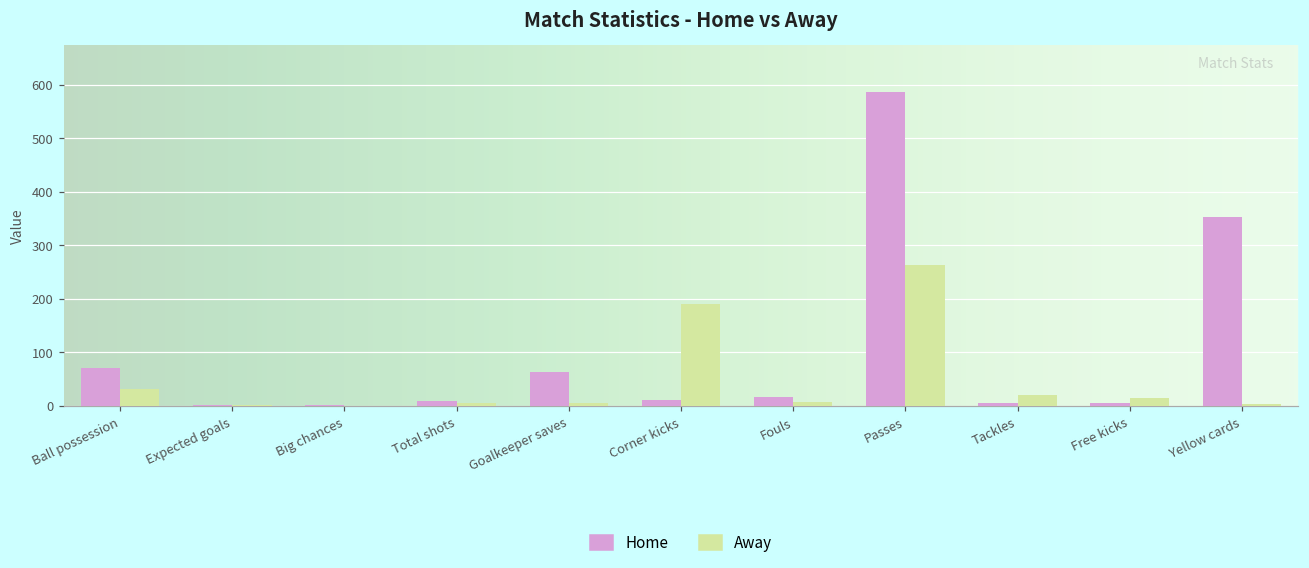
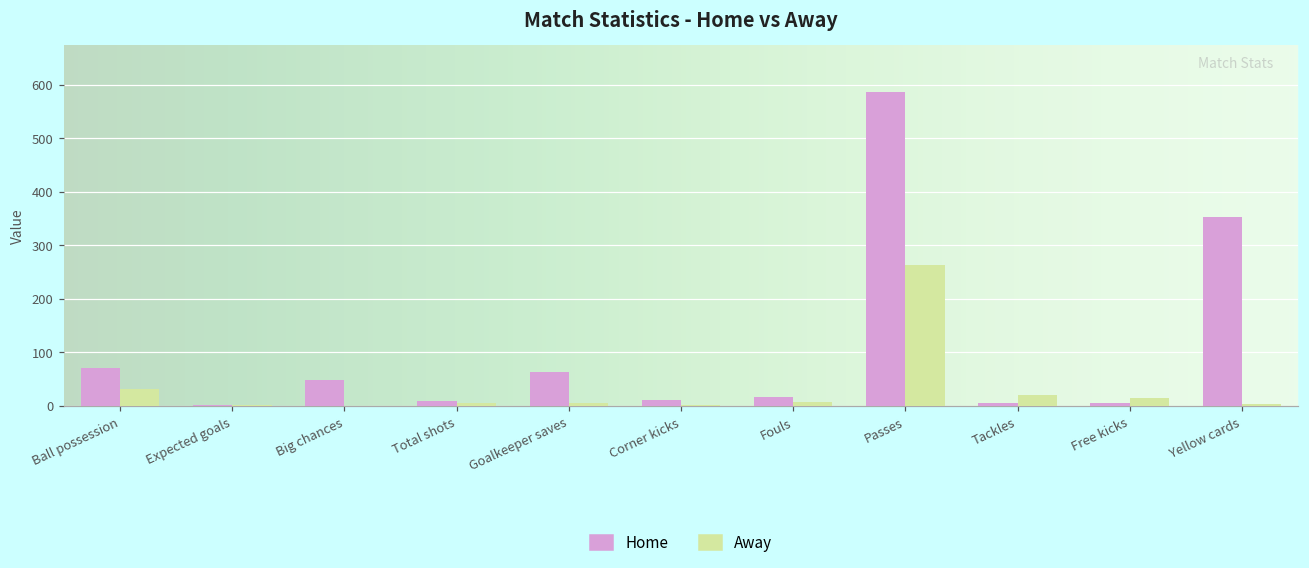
  {
    "Home": {
      "Ball possession": 70,
-     "Big chances": 0,
+     "Big chances": 50,
      "Total shots": 10,
      "Goalkeeper saves": 60,
      "Corner kicks": 10,
      "Fouls": 20,
      "Passes": 590,
      "Yellow cards": 350
    },
    "Away": {
      "Ball possession": 30,
      "Big chances": 0,
-     "Corner kicks": 190,
+     "Corner kicks": 0,
      "Fouls": 10,
      "Passes": 260,
      "Tackles": 20,
      "Free kicks": 10
    }
  }
